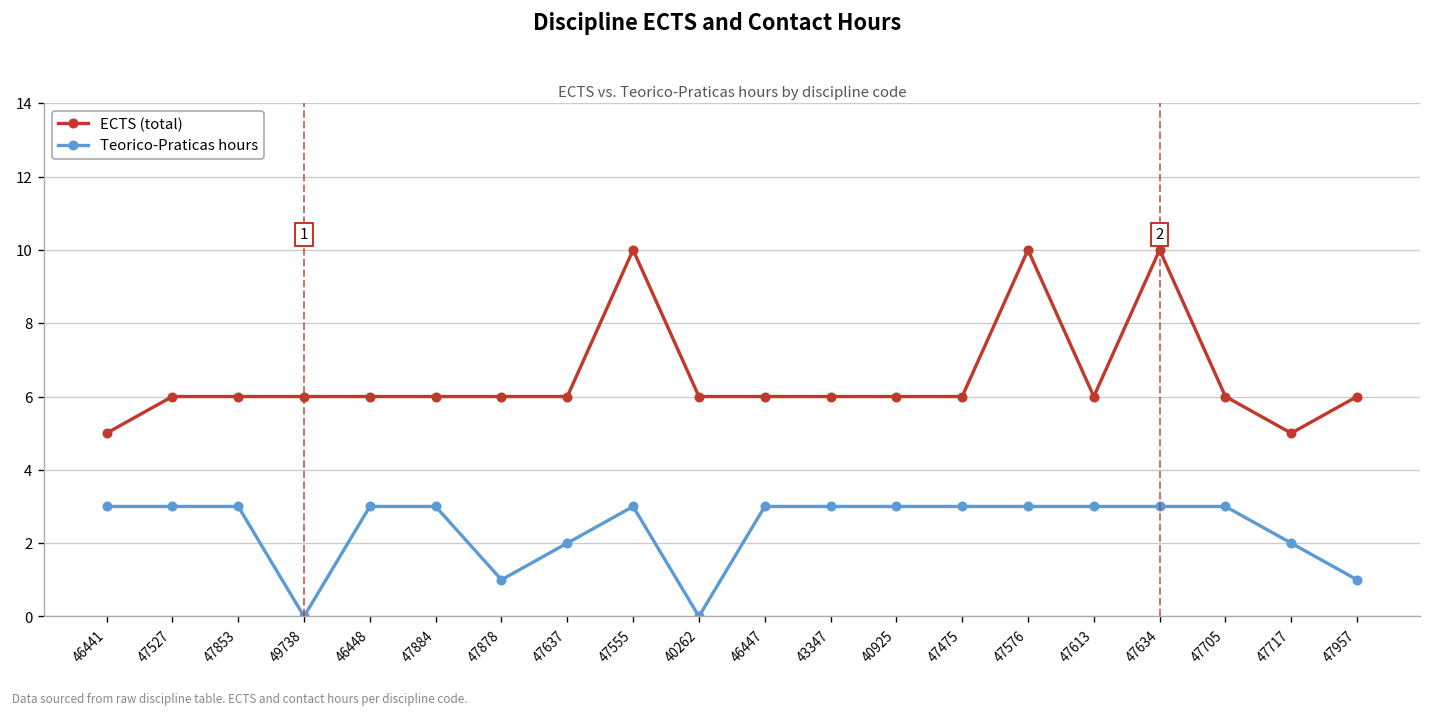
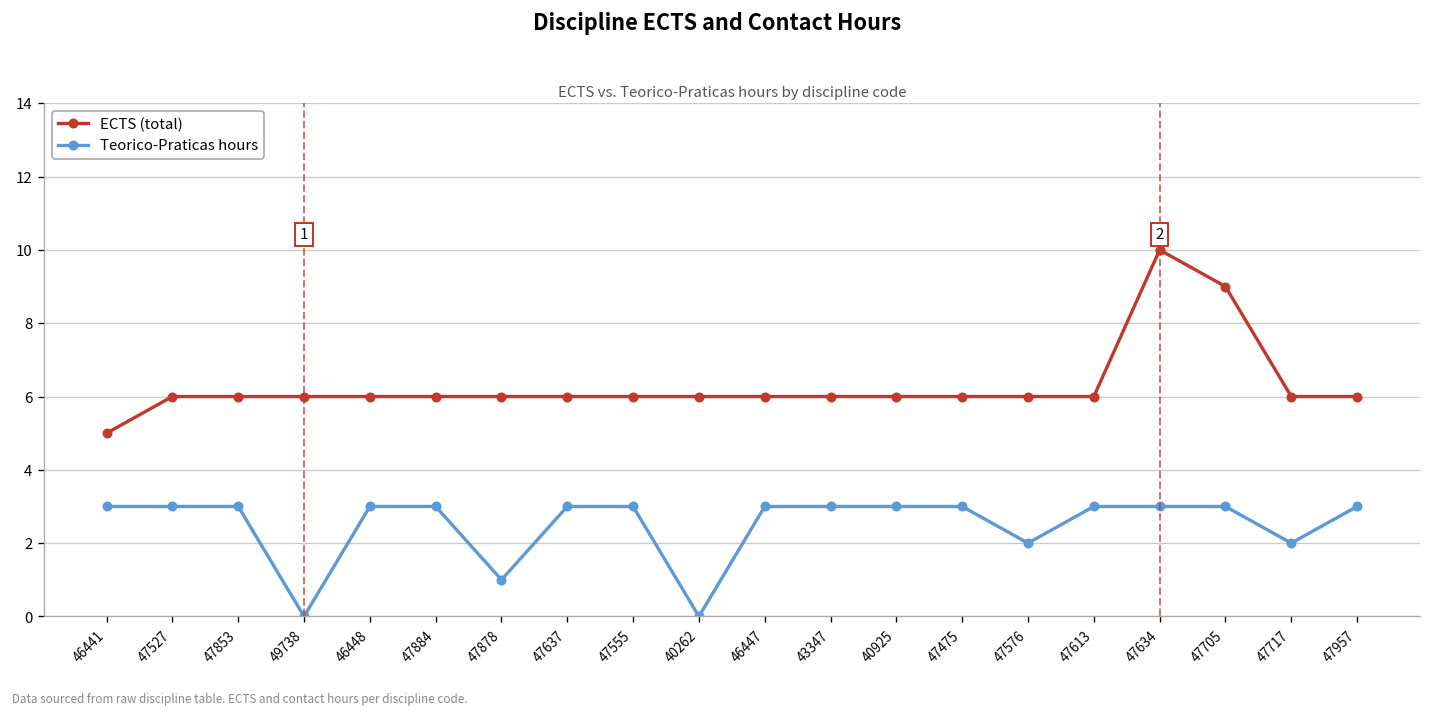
  {
    "ECTS (total)": {
      "46441": 5,
      "47527": 6,
      "47853": 6,
      "49738": 6,
      "46448": 6,
      "47884": 6,
      "47878": 6,
      "47637": 6,
-     "47555": 10,
+     "47555": 6,
      "40262": 6,
      "46447": 6,
      "43347": 6,
      "40925": 6,
      "47475": 6,
-     "47576": 10,
+     "47576": 6,
      "47613": 6,
-     "47705": 6,
-     "47717": 5,
+     "47705": 9,
+     "47717": 6,
      "47957": 6
    },
    "Teorico-Praticas hours": {
      "46441": 3,
      "47527": 3,
      "47853": 3,
      "49738": 0,
      "46448": 3,
      "47884": 3,
      "47878": 1,
-     "47637": 2,
+     "47637": 3,
      "47555": 3,
      "40262": 0,
      "46447": 3,
      "43347": 3,
      "40925": 3,
      "47475": 3,
-     "47576": 3,
+     "47576": 2,
      "47613": 3,
      "47634": 3,
      "47705": 3,
      "47717": 2,
-     "47957": 1
+     "47957": 3
    }
  }
